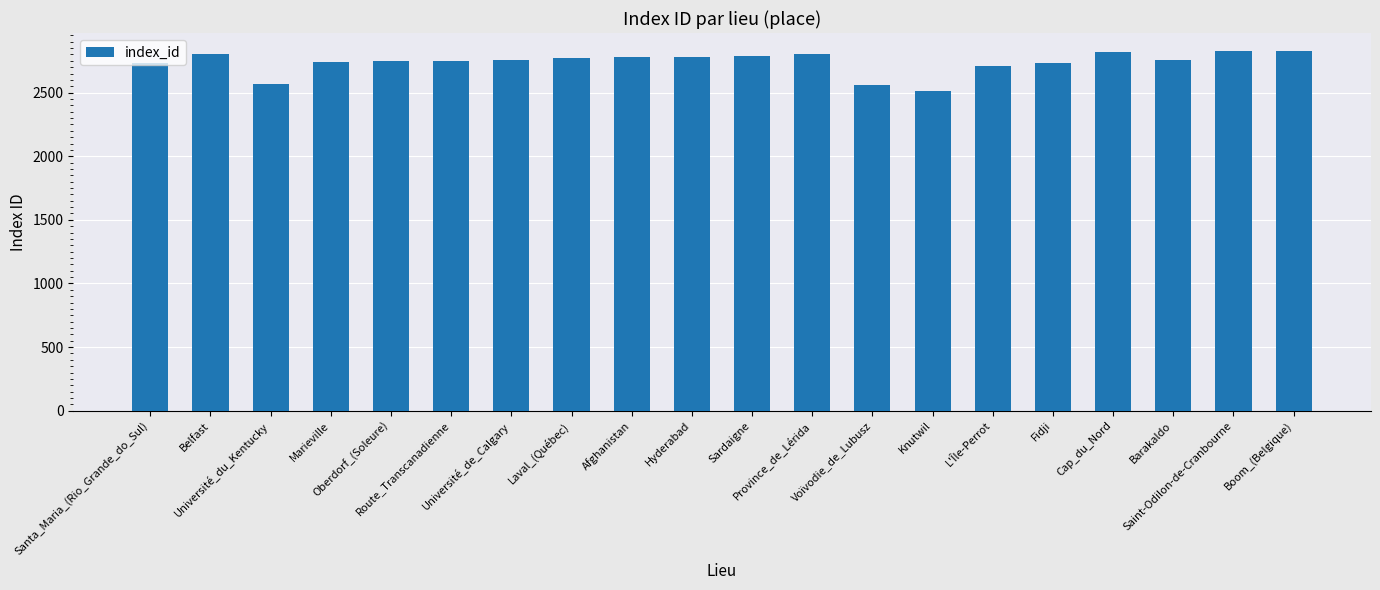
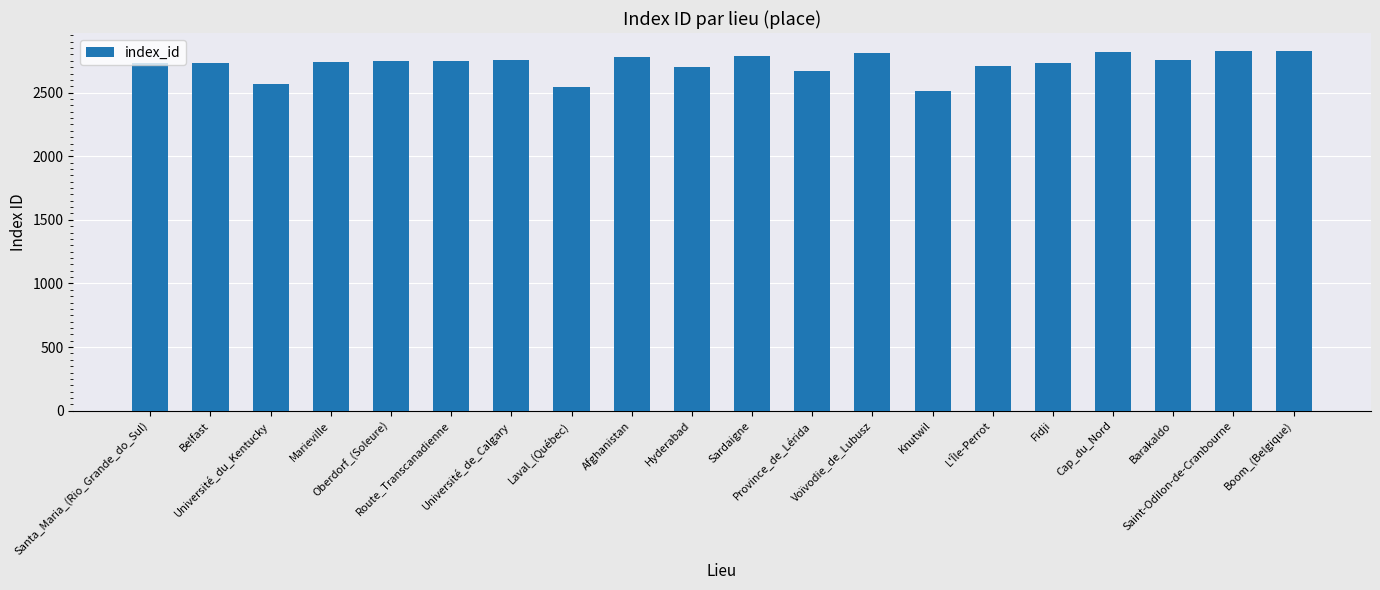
  {
-   "Belfast": 2800,
+   "Belfast": 2730,
    "Université_du_Kentucky": 2570,
    "Marieville": 2740,
    "Oberdorf_(Soleure)": 2750,
    "Route_Transcanadienne": 2750,
    "Université_de_Calgary": 2760,
-   "Laval_(Québec)": 2770,
+   "Laval_(Québec)": 2540,
    "Afghanistan": 2780,
-   "Hyderabad": 2780,
+   "Hyderabad": 2710,
    "Sardaigne": 2780,
-   "Province_de_Lérida": 2800,
-   "Voïvodie_de_Lubusz": 2560,
+   "Province_de_Lérida": 2670,
+   "Voïvodie_de_Lubusz": 2820,
    "Knutwil": 2510,
    "L'Île-Perrot": 2710,
    "Fidji": 2730,
    "Cap_du_Nord": 2820,
    "Barakaldo": 2760,
    "Saint-Odilon-de-Cranbourne": 2830,
    "Boom_(Belgique)": 2830
  }
